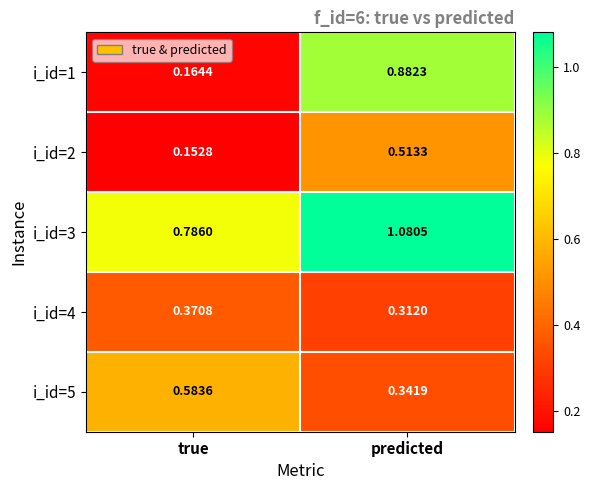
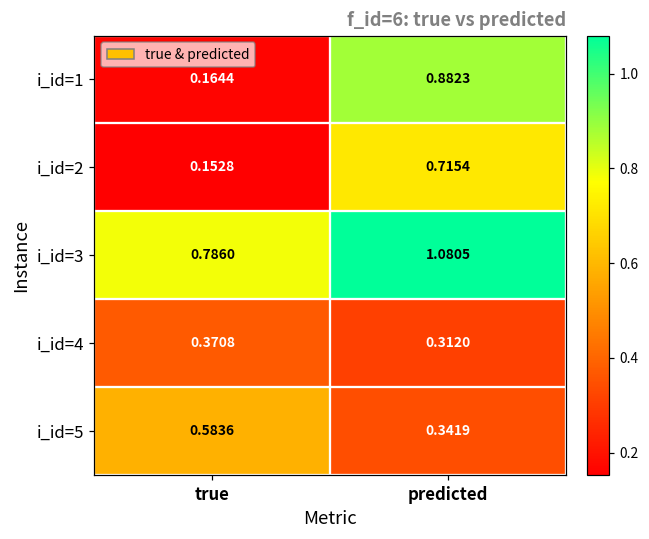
  {
    "i_id=1": {
      "true": 0.1644,
      "predicted": 0.8823
    },
    "i_id=2": {
      "true": 0.1528,
-     "predicted": 0.5133
+     "predicted": 0.7154
    },
    "i_id=3": {
      "true": 0.7860,
      "predicted": 1.0805
    },
    "i_id=4": {
      "true": 0.3708,
      "predicted": 0.3120
    },
    "i_id=5": {
      "true": 0.5836,
      "predicted": 0.3419
    }
  }
